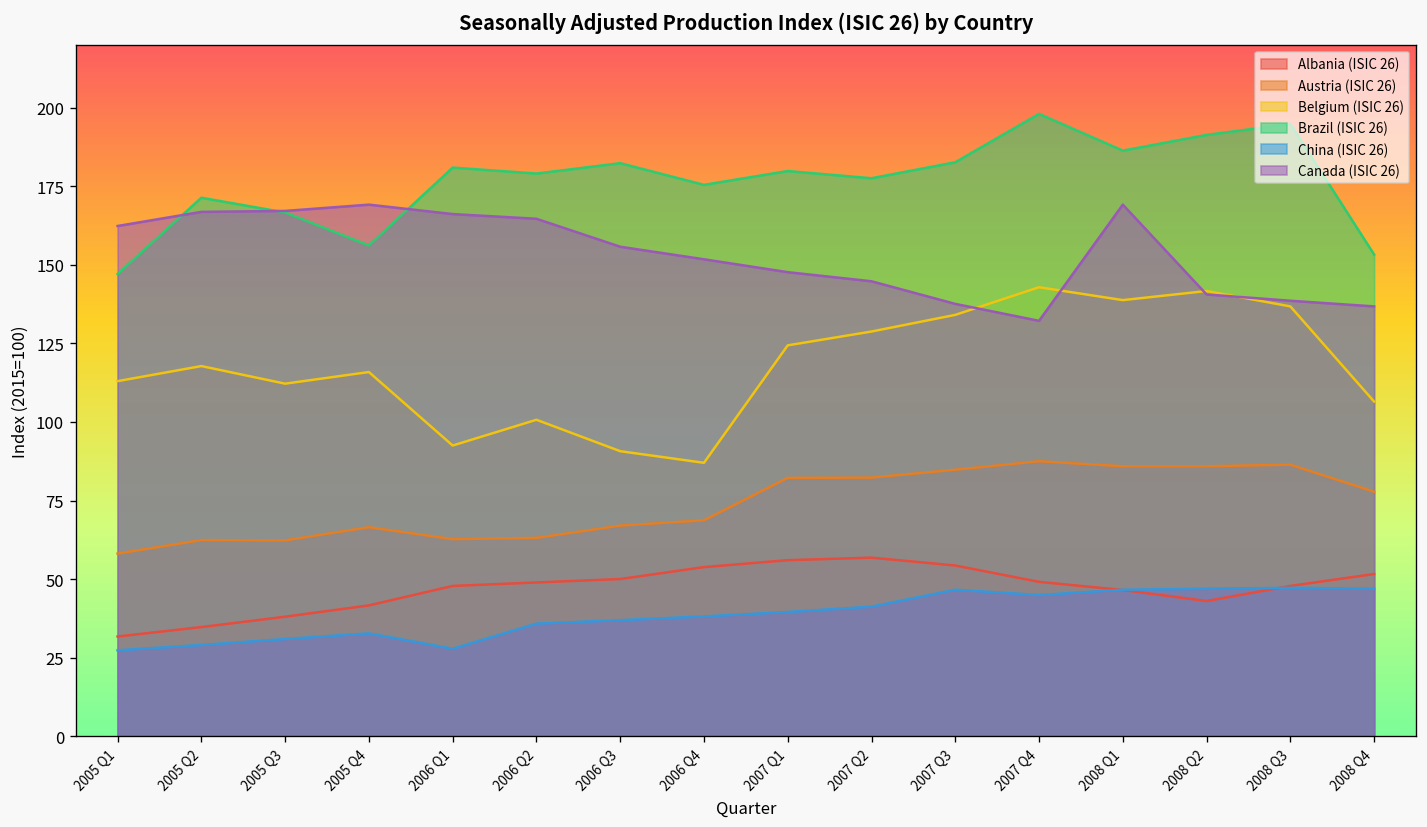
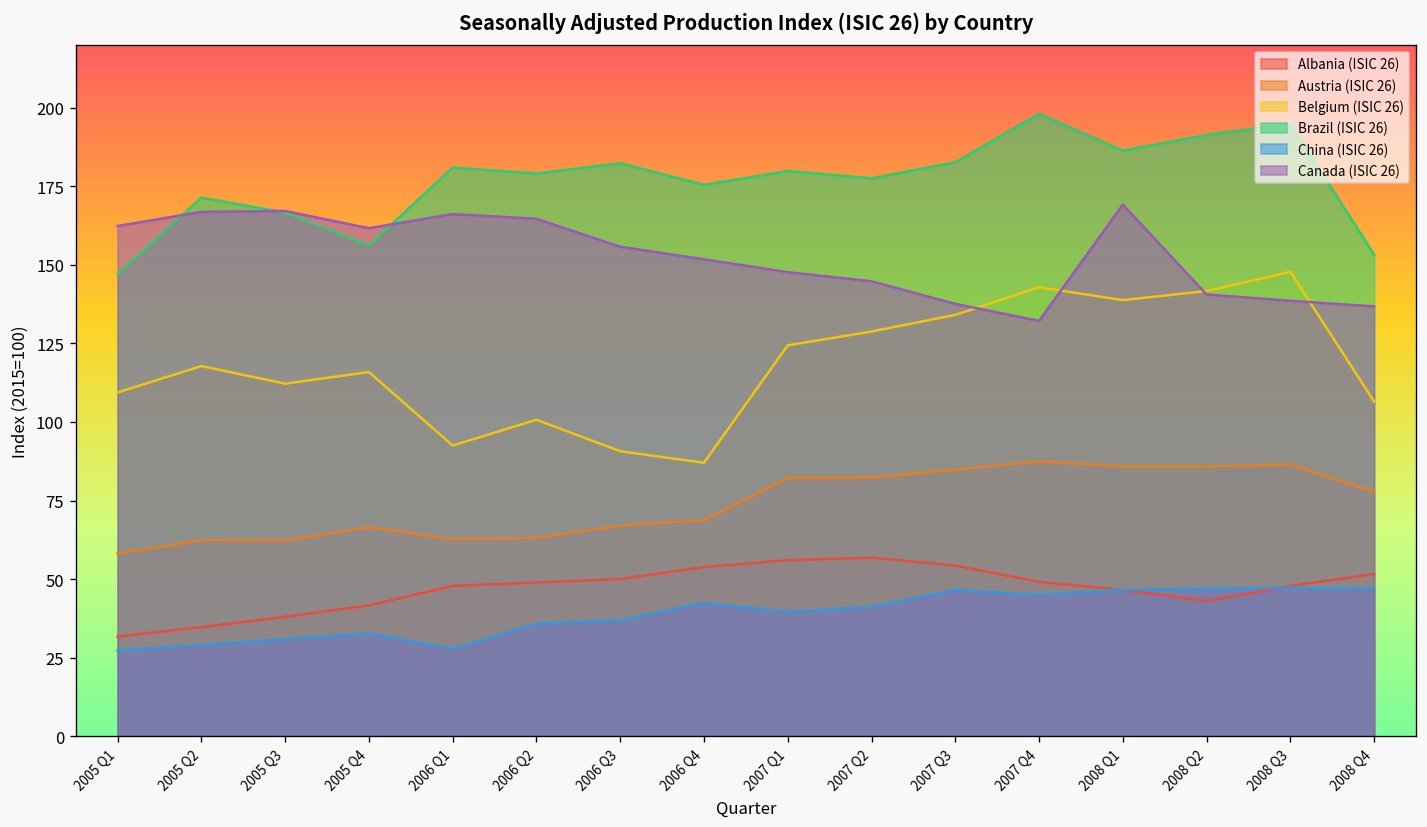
  {
    "Belgium (ISIC 26)": {
-     "2005 Q1": 113,
+     "2005 Q1": 109,
      "2005 Q2": 118,
      "2005 Q3": 112,
      "2005 Q4": 116,
      "2006 Q1": 93,
      "2006 Q2": 101,
      "2006 Q3": 91,
      "2006 Q4": 87,
      "2007 Q1": 124,
      "2007 Q2": 129,
      "2007 Q3": 134,
      "2007 Q4": 143,
      "2008 Q1": 139,
      "2008 Q2": 142,
-     "2008 Q3": 137,
+     "2008 Q3": 148,
      "2008 Q4": 107
    },
    "Brazil (ISIC 26)": {
      "2005 Q1": 147,
      "2005 Q2": 171,
      "2005 Q4": 156,
      "2006 Q1": 181,
      "2006 Q2": 179,
      "2006 Q3": 182,
      "2006 Q4": 176,
      "2007 Q1": 180,
      "2007 Q2": 178,
      "2007 Q3": 183,
      "2007 Q4": 198,
      "2008 Q1": 186,
      "2008 Q2": 191,
      "2008 Q4": 153
    },
    "China (ISIC 26)": {
      "2005 Q1": 27,
      "2005 Q2": 29,
      "2005 Q3": 31,
      "2005 Q4": 33,
      "2006 Q1": 28,
      "2006 Q2": 36,
      "2006 Q3": 37,
-     "2006 Q4": 38,
+     "2006 Q4": 42,
      "2007 Q1": 40,
      "2007 Q2": 41,
      "2007 Q3": 47,
      "2007 Q4": 45,
      "2008 Q2": 47,
      "2008 Q4": 47
    },
    "Canada (ISIC 26)": {
      "2005 Q1": 162,
      "2005 Q2": 167,
-     "2005 Q4": 169,
+     "2005 Q4": 162,
      "2006 Q1": 166,
      "2006 Q2": 165,
      "2006 Q3": 156,
      "2006 Q4": 152,
      "2007 Q1": 148,
      "2007 Q2": 145,
      "2007 Q3": 138,
      "2007 Q4": 132,
      "2008 Q1": 169,
      "2008 Q2": 141,
      "2008 Q3": 139,
      "2008 Q4": 137
    }
  }
